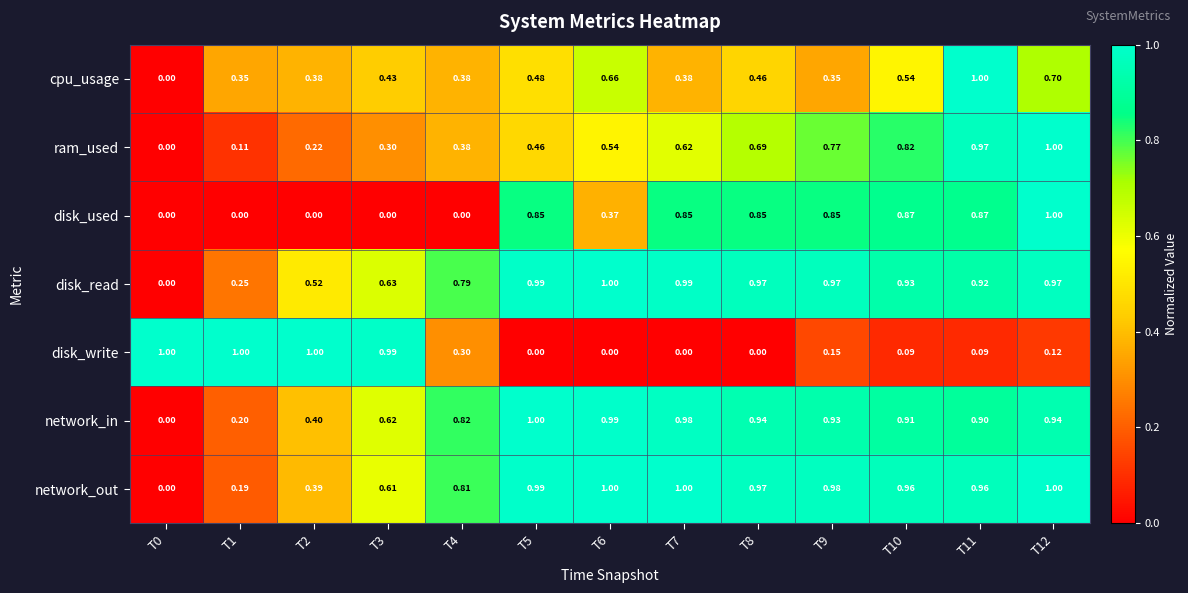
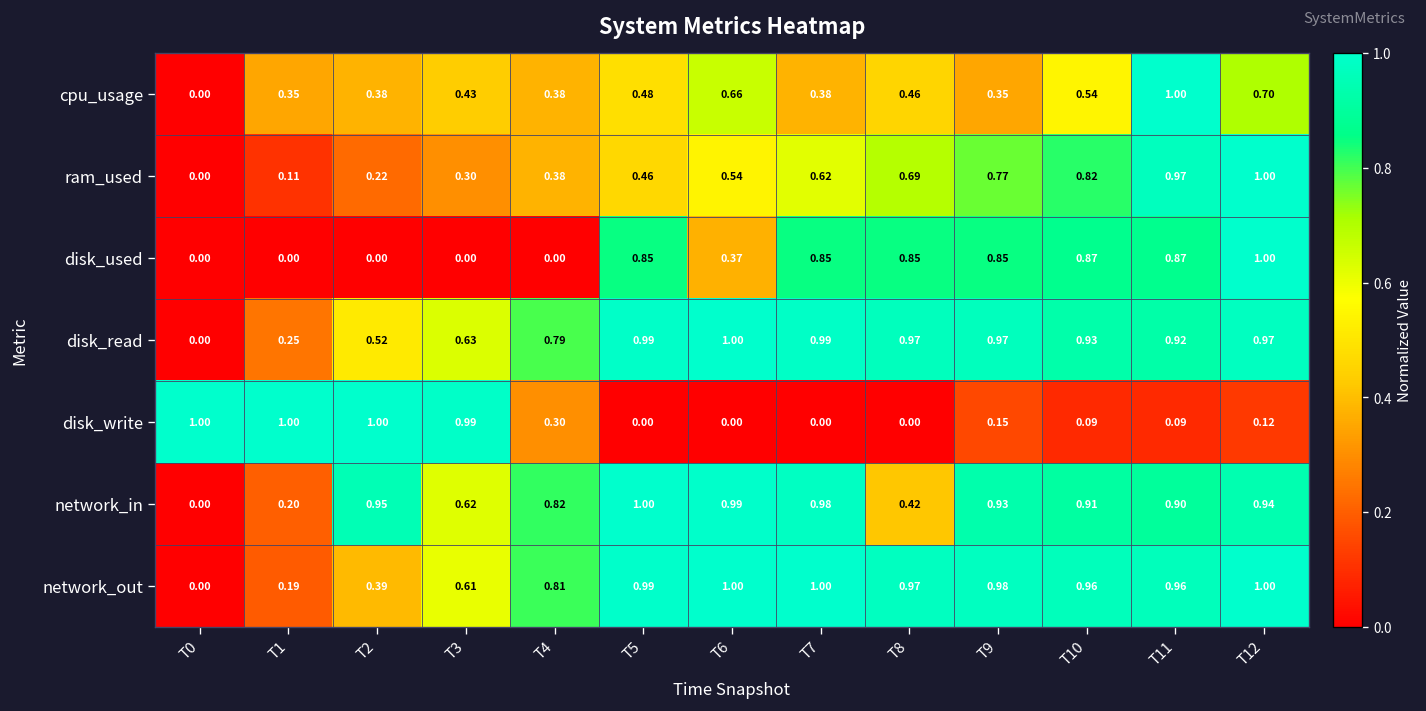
  {
    "cpu_usage": {
      "T0": 0.00,
      "T1": 0.35,
      "T2": 0.38,
      "T3": 0.43,
      "T4": 0.38,
      "T5": 0.48,
      "T6": 0.66,
      "T7": 0.38,
      "T8": 0.46,
      "T9": 0.35,
      "T10": 0.54,
      "T11": 1.00,
      "T12": 0.70
    },
    "ram_used": {
      "T0": 0.00,
      "T1": 0.11,
      "T2": 0.22,
      "T3": 0.30,
      "T4": 0.38,
      "T5": 0.46,
      "T6": 0.54,
      "T7": 0.62,
      "T8": 0.69,
      "T9": 0.77,
      "T10": 0.82,
      "T11": 0.97,
      "T12": 1.00
    },
    "disk_used": {
      "T0": 0.00,
      "T1": 0.00,
      "T2": 0.00,
      "T3": 0.00,
      "T4": 0.00,
      "T5": 0.85,
      "T6": 0.37,
      "T7": 0.85,
      "T8": 0.85,
      "T9": 0.85,
      "T10": 0.87,
      "T11": 0.87,
      "T12": 1.00
    },
    "disk_read": {
      "T0": 0.00,
      "T1": 0.25,
      "T2": 0.52,
      "T3": 0.63,
      "T4": 0.79,
      "T5": 0.99,
      "T6": 1.00,
      "T7": 0.99,
      "T8": 0.97,
      "T9": 0.97,
      "T10": 0.93,
      "T11": 0.92,
      "T12": 0.97
    },
    "disk_write": {
      "T0": 1.00,
      "T1": 1.00,
      "T2": 1.00,
      "T3": 0.99,
      "T4": 0.30,
      "T5": 0.00,
      "T6": 0.00,
      "T7": 0.00,
      "T8": 0.00,
      "T9": 0.15,
      "T10": 0.09,
      "T11": 0.09,
      "T12": 0.12
    },
    "network_in": {
      "T0": 0.00,
      "T1": 0.20,
-     "T2": 0.40,
+     "T2": 0.95,
      "T3": 0.62,
      "T4": 0.82,
      "T5": 1.00,
      "T6": 0.99,
      "T7": 0.98,
-     "T8": 0.94,
+     "T8": 0.42,
      "T9": 0.93,
      "T10": 0.91,
      "T11": 0.90,
      "T12": 0.94
    },
    "network_out": {
      "T0": 0.00,
      "T1": 0.19,
      "T2": 0.39,
      "T3": 0.61,
      "T4": 0.81,
      "T5": 0.99,
      "T6": 1.00,
      "T7": 1.00,
      "T8": 0.97,
      "T9": 0.98,
      "T10": 0.96,
      "T11": 0.96,
      "T12": 1.00
    }
  }
